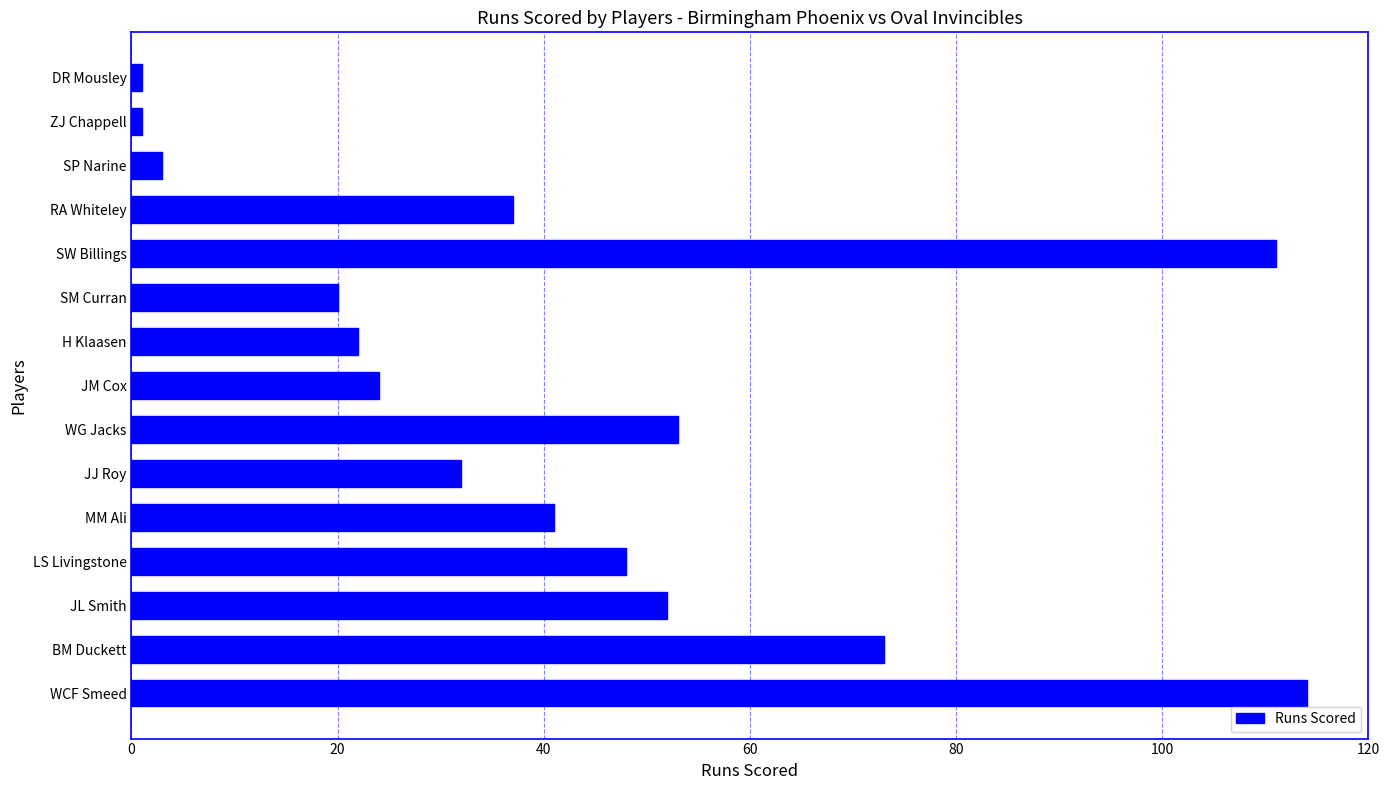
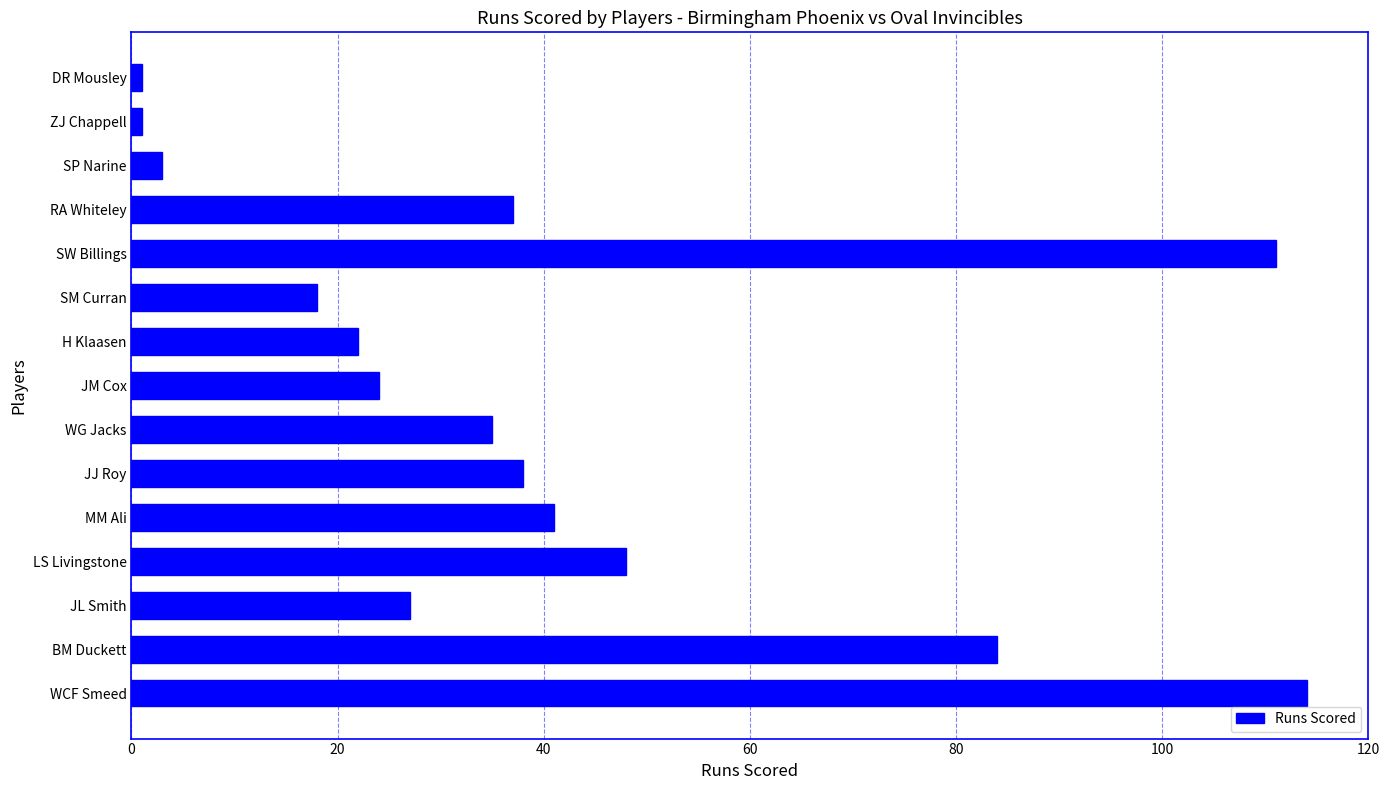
  {
    "DR Mousley": 1,
    "ZJ Chappell": 1,
    "SP Narine": 3,
    "RA Whiteley": 37,
    "SW Billings": 111,
-   "SM Curran": 20,
+   "SM Curran": 18,
    "H Klaasen": 22,
    "JM Cox": 24,
-   "WG Jacks": 53,
-   "JJ Roy": 32,
+   "WG Jacks": 35,
+   "JJ Roy": 38,
    "MM Ali": 41,
    "LS Livingstone": 48,
-   "JL Smith": 52,
-   "BM Duckett": 73,
+   "JL Smith": 27,
+   "BM Duckett": 84,
    "WCF Smeed": 114
  }
